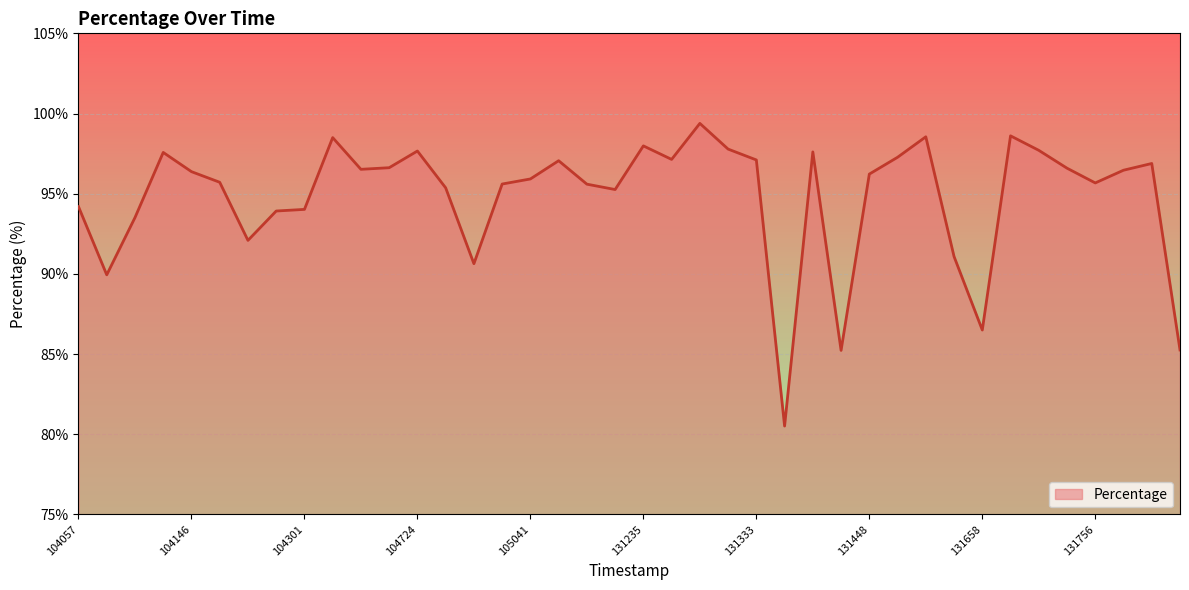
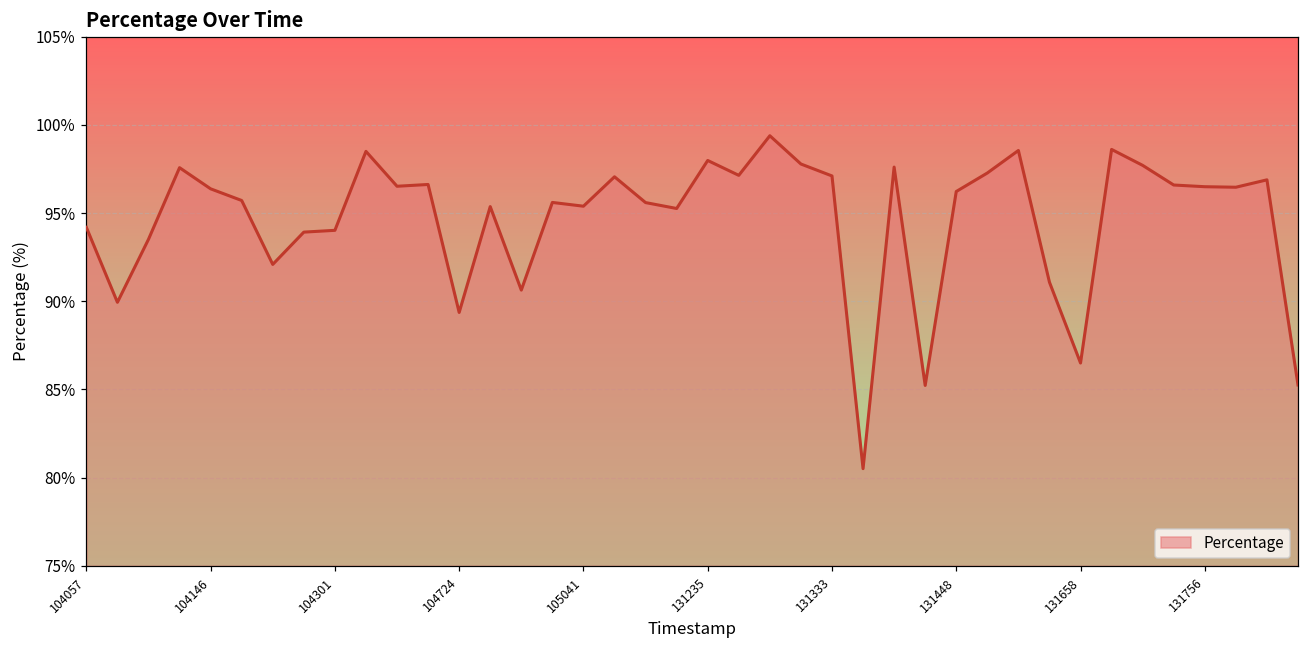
  {
    "104057": "94.2%",
    "104146": "96.4%",
    "104301": "94.0%",
-   "104724": "97.7%",
-   "105041": "95.9%",
+   "104724": "89.4%",
+   "105041": "95.4%",
    "131235": "98.0%",
    "131333": "97.1%",
    "131448": "96.2%",
    "131658": "86.5%",
-   "131756": "95.7%"
+   "131756": "96.5%"
  }
